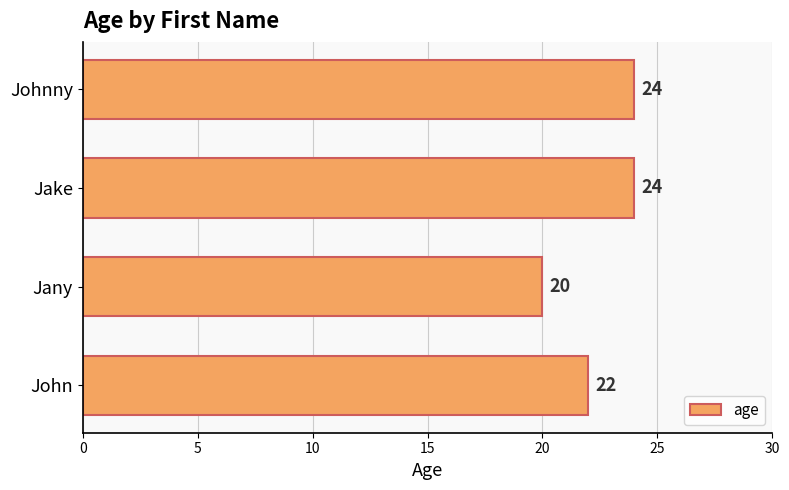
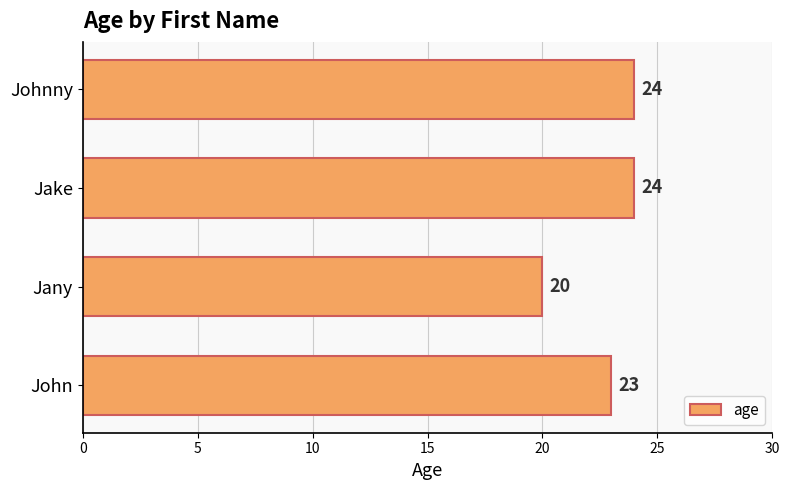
  {
    "Johnny": 24,
    "Jake": 24,
    "Jany": 20,
-   "John": 22
+   "John": 23
  }
